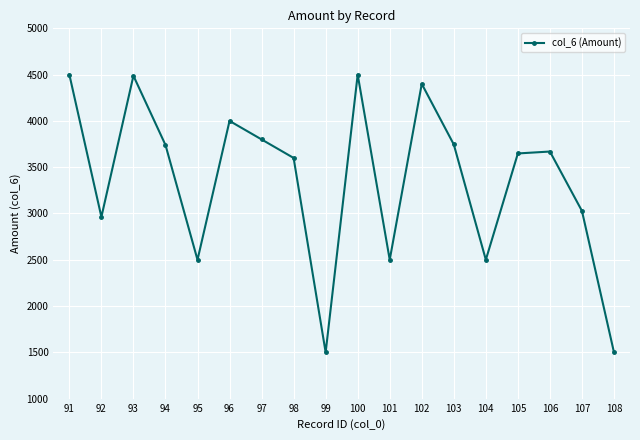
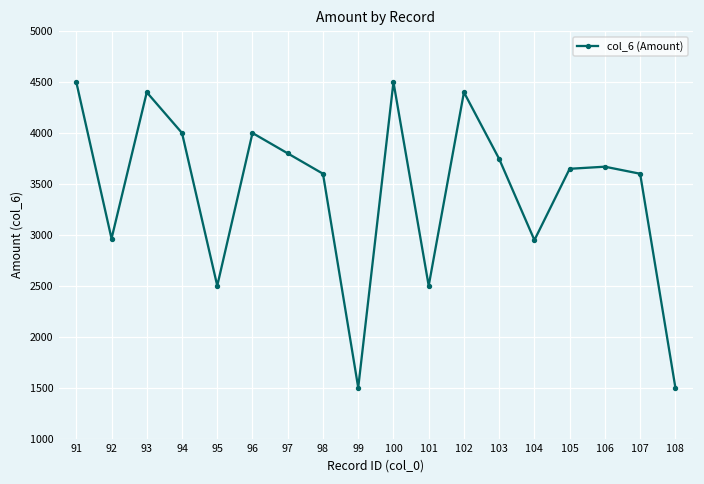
  {
    "91": 4500,
    "92": 3000,
-   "93": 4500,
-   "94": 3700,
+   "93": 4400,
+   "94": 4000,
    "95": 2500,
    "96": 4000,
    "97": 3800,
    "98": 3600,
    "99": 1500,
    "100": 4500,
    "101": 2500,
    "102": 4400,
    "103": 3700,
-   "104": 2500,
+   "104": 2900,
    "105": 3600,
    "106": 3700,
-   "107": 3000,
+   "107": 3600,
    "108": 1500
  }
